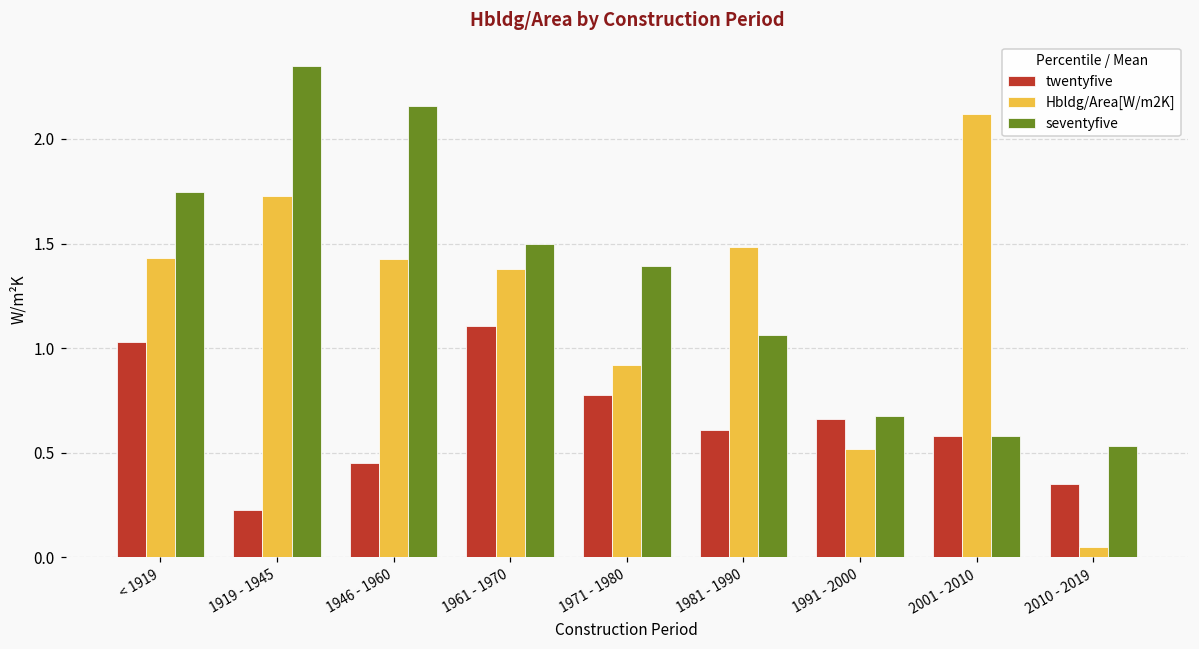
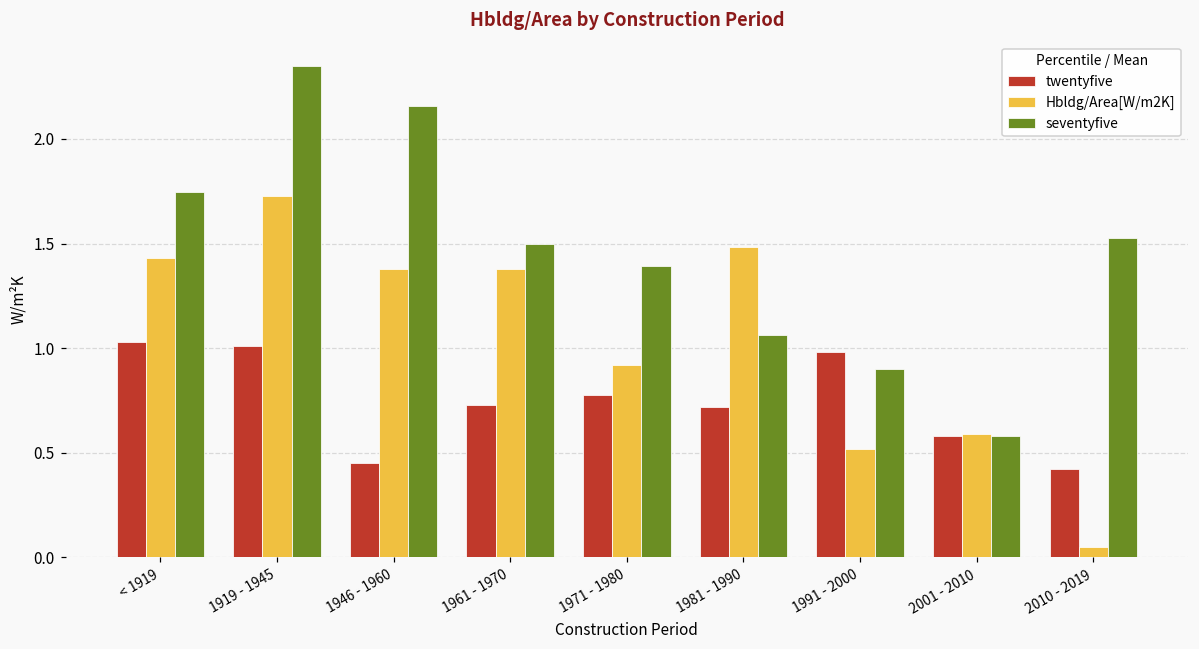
  {
    "twentyfive": {
      "< 1919": 1.03,
-     "1919 - 1945": 0.23,
+     "1919 - 1945": 1.01,
      "1946 - 1960": 0.45,
-     "1961 - 1970": 1.11,
+     "1961 - 1970": 0.73,
      "1971 - 1980": 0.78,
-     "1981 - 1990": 0.61,
-     "1991 - 2000": 0.66,
+     "1981 - 1990": 0.72,
+     "1991 - 2000": 0.98,
      "2001 - 2010": 0.58,
-     "2010 - 2019": 0.35
+     "2010 - 2019": 0.42
    },
    "Hbldg/Area[W/m2K]": {
      "< 1919": 1.43,
      "1919 - 1945": 1.73,
-     "1946 - 1960": 1.43,
+     "1946 - 1960": 1.38,
      "1961 - 1970": 1.38,
      "1971 - 1980": 0.92,
      "1981 - 1990": 1.48,
      "1991 - 2000": 0.52,
-     "2001 - 2010": 2.12,
+     "2001 - 2010": 0.59,
      "2010 - 2019": 0.05
    },
    "seventyfive": {
      "< 1919": 1.75,
      "1919 - 1945": 2.35,
      "1946 - 1960": 2.16,
      "1961 - 1970": 1.50,
      "1971 - 1980": 1.39,
      "1981 - 1990": 1.06,
-     "1991 - 2000": 0.68,
+     "1991 - 2000": 0.90,
      "2001 - 2010": 0.58,
-     "2010 - 2019": 0.53
+     "2010 - 2019": 1.53
    }
  }
